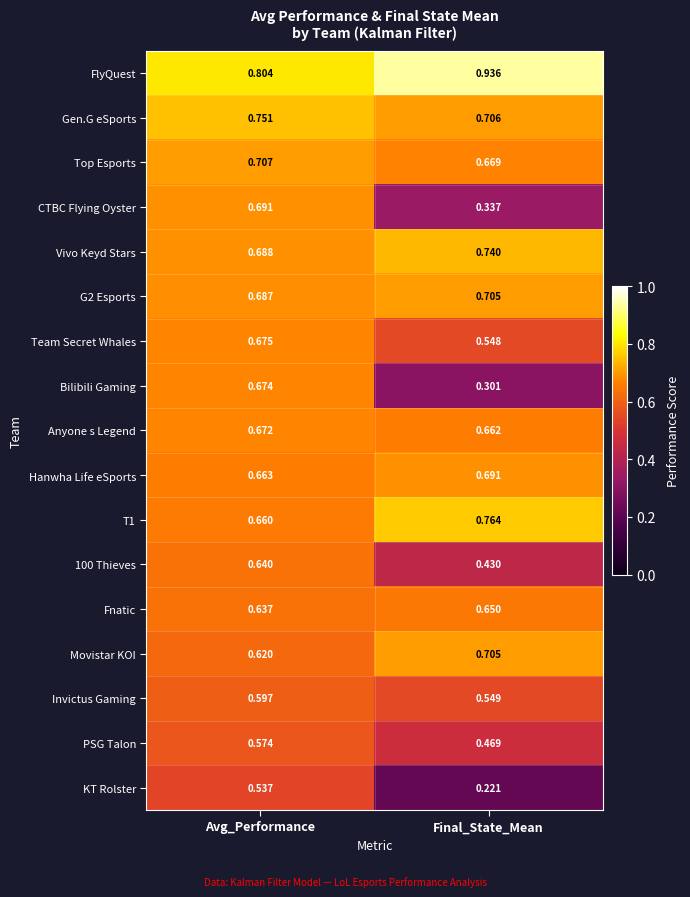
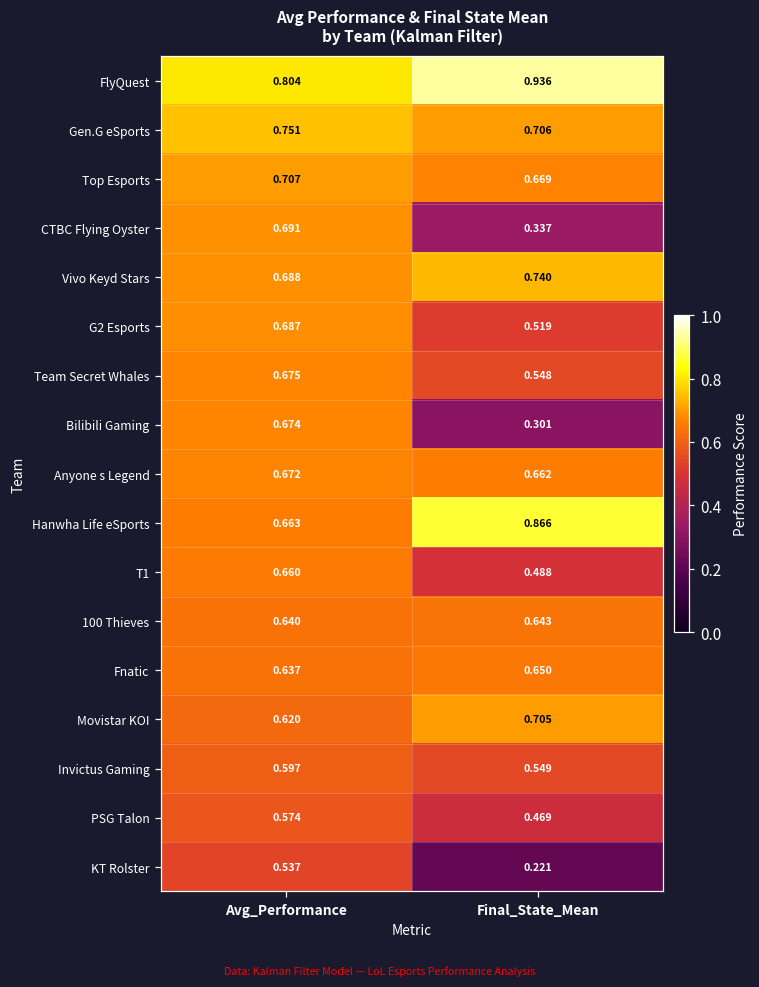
  {
    "FlyQuest": {
      "Avg_Performance": 0.804,
      "Final_State_Mean": 0.936
    },
    "Gen.G eSports": {
      "Avg_Performance": 0.751,
      "Final_State_Mean": 0.706
    },
    "Top Esports": {
      "Avg_Performance": 0.707,
      "Final_State_Mean": 0.669
    },
    "CTBC Flying Oyster": {
      "Avg_Performance": 0.691,
      "Final_State_Mean": 0.337
    },
    "Vivo Keyd Stars": {
      "Avg_Performance": 0.688,
      "Final_State_Mean": 0.740
    },
    "G2 Esports": {
      "Avg_Performance": 0.687,
-     "Final_State_Mean": 0.705
+     "Final_State_Mean": 0.519
    },
    "Team Secret Whales": {
      "Avg_Performance": 0.675,
      "Final_State_Mean": 0.548
    },
    "Bilibili Gaming": {
      "Avg_Performance": 0.674,
      "Final_State_Mean": 0.301
    },
    "Anyone s Legend": {
      "Avg_Performance": 0.672,
      "Final_State_Mean": 0.662
    },
    "Hanwha Life eSports": {
      "Avg_Performance": 0.663,
-     "Final_State_Mean": 0.691
+     "Final_State_Mean": 0.866
    },
    "T1": {
      "Avg_Performance": 0.660,
-     "Final_State_Mean": 0.764
+     "Final_State_Mean": 0.488
    },
    "100 Thieves": {
      "Avg_Performance": 0.640,
-     "Final_State_Mean": 0.430
+     "Final_State_Mean": 0.643
    },
    "Fnatic": {
      "Avg_Performance": 0.637,
      "Final_State_Mean": 0.650
    },
    "Movistar KOI": {
      "Avg_Performance": 0.620,
      "Final_State_Mean": 0.705
    },
    "Invictus Gaming": {
      "Avg_Performance": 0.597,
      "Final_State_Mean": 0.549
    },
    "PSG Talon": {
      "Avg_Performance": 0.574,
      "Final_State_Mean": 0.469
    },
    "KT Rolster": {
      "Avg_Performance": 0.537,
      "Final_State_Mean": 0.221
    }
  }
